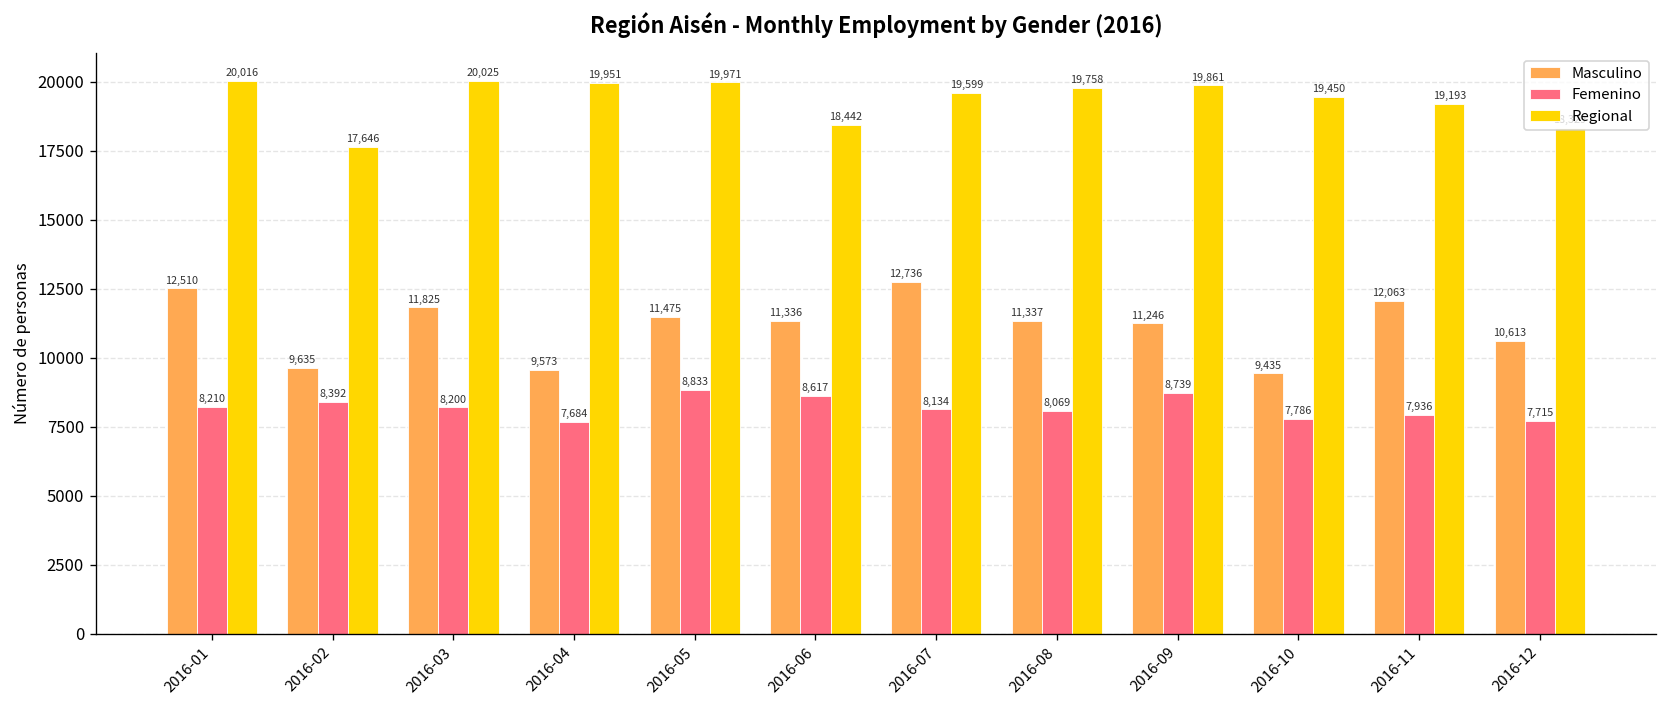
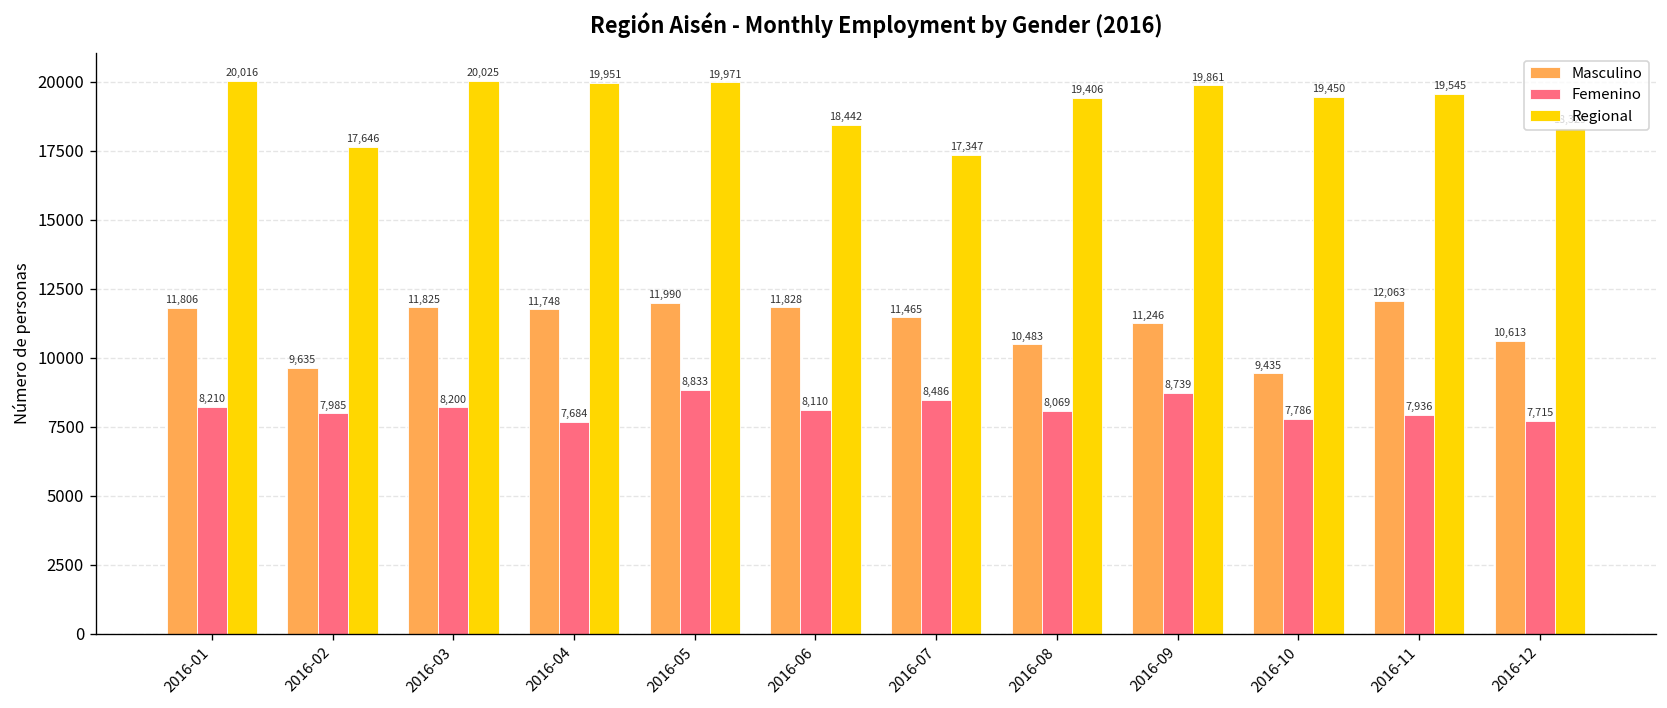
  {
    "Masculino": {
-     "2016-01": "12,510",
+     "2016-01": "11,806",
      "2016-02": "9,635",
      "2016-03": "11,825",
-     "2016-04": "9,573",
-     "2016-05": "11,475",
-     "2016-06": "11,336",
-     "2016-07": "12,736",
-     "2016-08": "11,337",
+     "2016-04": "11,748",
+     "2016-05": "11,990",
+     "2016-06": "11,828",
+     "2016-07": "11,465",
+     "2016-08": "10,483",
      "2016-09": "11,246",
      "2016-10": "9,435",
      "2016-11": "12,063",
      "2016-12": "10,613"
    },
    "Femenino": {
      "2016-01": "8,210",
-     "2016-02": "8,392",
+     "2016-02": "7,985",
      "2016-03": "8,200",
      "2016-04": "7,684",
      "2016-05": "8,833",
-     "2016-06": "8,617",
-     "2016-07": "8,134",
+     "2016-06": "8,110",
+     "2016-07": "8,486",
      "2016-08": "8,069",
      "2016-09": "8,739",
      "2016-10": "7,786",
      "2016-11": "7,936",
      "2016-12": "7,715"
    },
    "Regional": {
      "2016-01": "20,016",
      "2016-02": "17,646",
      "2016-03": "20,025",
      "2016-04": "19,951",
      "2016-05": "19,971",
      "2016-06": "18,442",
-     "2016-07": "19,599",
-     "2016-08": "19,758",
+     "2016-07": "17,347",
+     "2016-08": "19,406",
      "2016-09": "19,861",
      "2016-10": "19,450",
-     "2016-11": "19,193"
+     "2016-11": "19,545"
    }
  }
